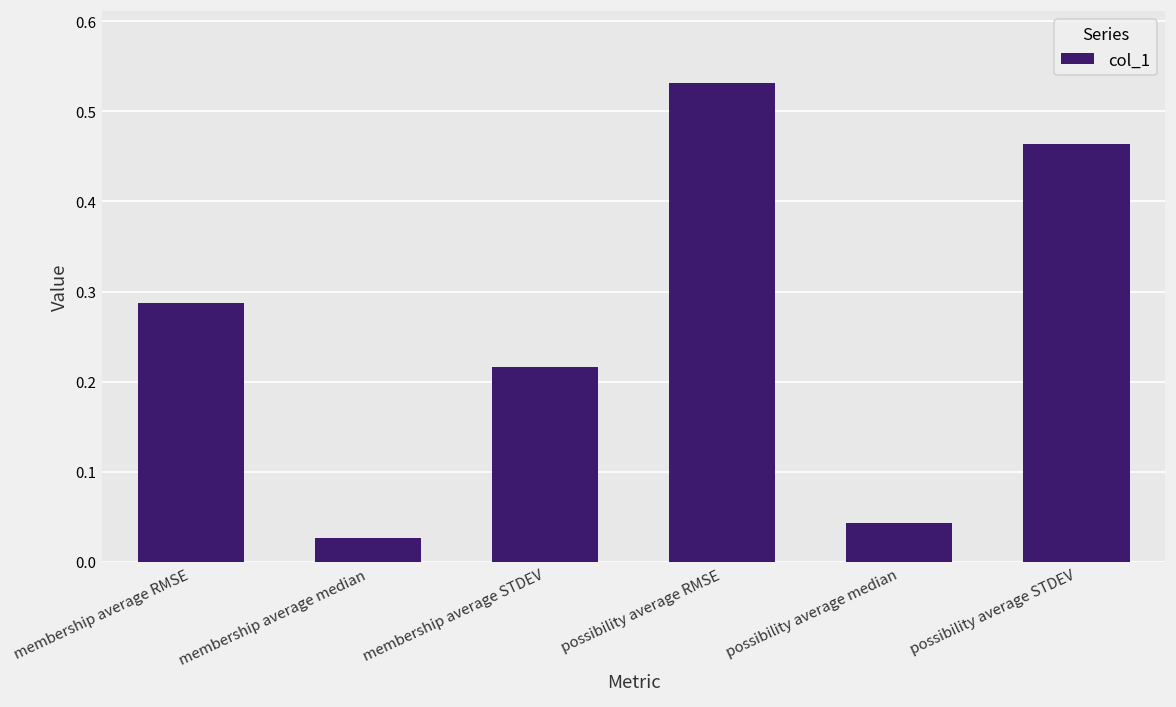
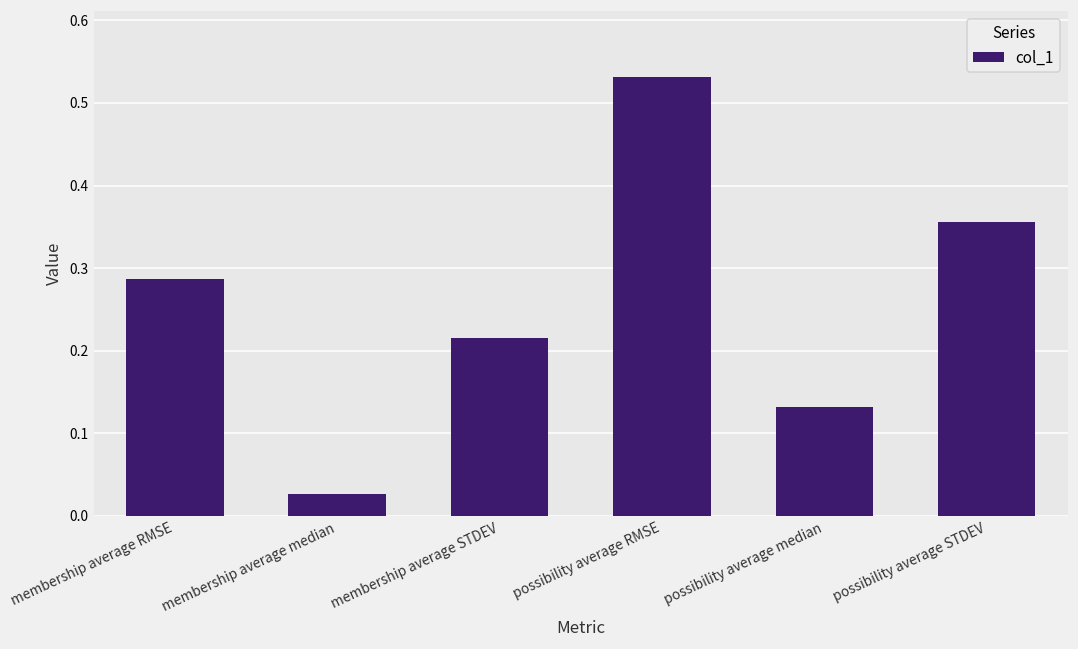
  {
    "membership average RMSE": 0.29,
    "membership average median": 0.03,
    "membership average STDEV": 0.22,
    "possibility average RMSE": 0.53,
-   "possibility average median": 0.04,
-   "possibility average STDEV": 0.46
+   "possibility average median": 0.13,
+   "possibility average STDEV": 0.36
  }
